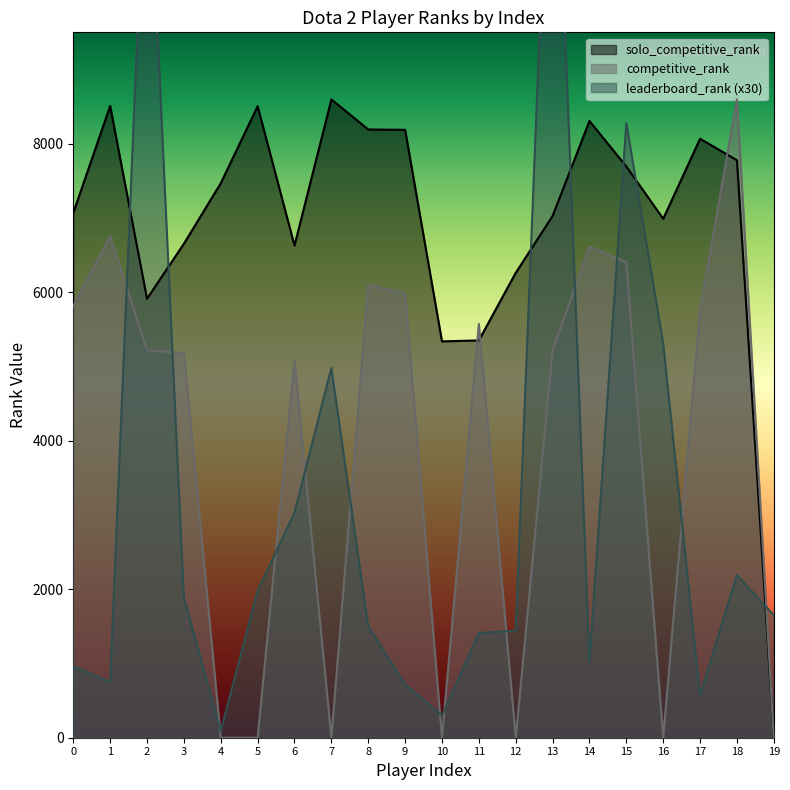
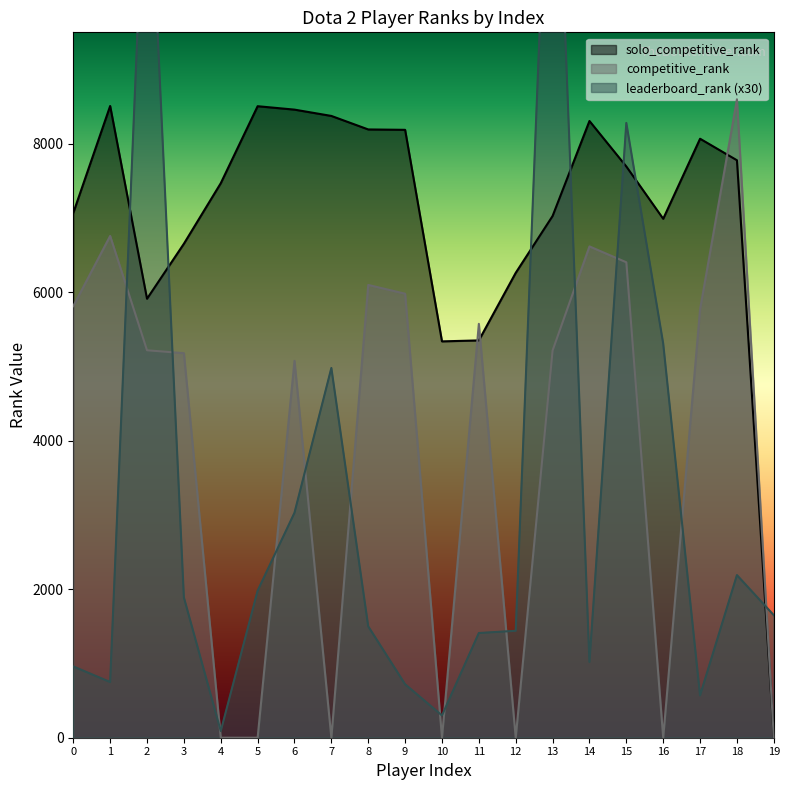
  {
    "solo_competitive_rank": {
      "0": 7100,
      "1": 8500,
      "2": 5900,
      "3": 6700,
      "4": 7500,
      "5": 8500,
-     "6": 6600,
-     "7": 8600,
+     "6": 8500,
+     "7": 8400,
      "8": 8200,
      "9": 8200,
      "10": 5300,
      "11": 5400,
      "12": 6300,
      "13": 7000,
      "14": 8300,
      "15": 7700,
      "16": 7000,
      "17": 8100,
      "18": 7800
    }
  }
